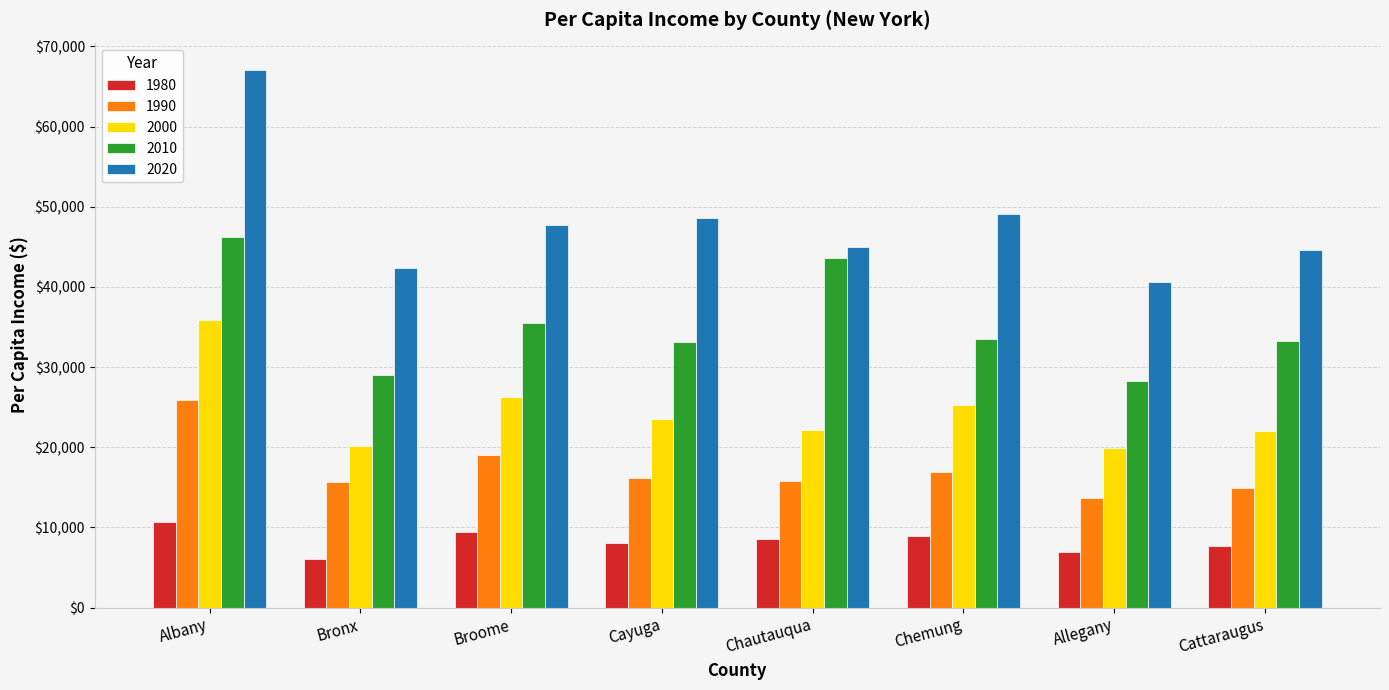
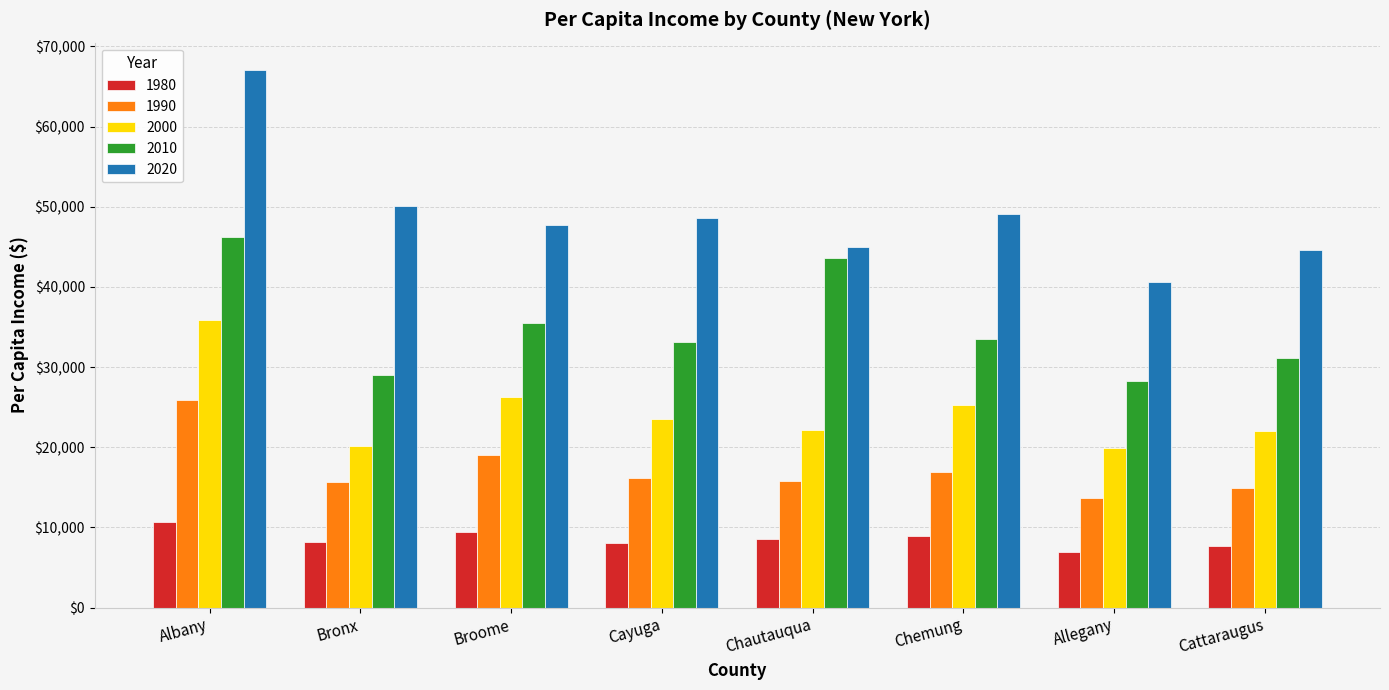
  {
    "1980": {
      "Albany": "$11,000",
-     "Bronx": "$6,000",
+     "Bronx": "$8,000",
      "Broome": "$9,000",
      "Cayuga": "$8,000",
      "Chautauqua": "$9,000",
      "Chemung": "$9,000",
      "Allegany": "$7,000",
      "Cattaraugus": "$8,000"
    },
    "1990": {
      "Albany": "$26,000",
      "Bronx": "$16,000",
      "Broome": "$19,000",
      "Cayuga": "$16,000",
      "Chautauqua": "$16,000",
      "Chemung": "$17,000",
      "Allegany": "$14,000",
      "Cattaraugus": "$15,000"
    },
    "2000": {
      "Albany": "$36,000",
      "Bronx": "$20,000",
      "Broome": "$26,000",
      "Cayuga": "$24,000",
      "Chautauqua": "$22,000",
      "Chemung": "$25,000",
      "Allegany": "$20,000",
      "Cattaraugus": "$22,000"
    },
    "2010": {
      "Albany": "$46,000",
      "Bronx": "$29,000",
      "Broome": "$35,000",
      "Cayuga": "$33,000",
      "Chautauqua": "$44,000",
      "Chemung": "$33,000",
      "Allegany": "$28,000",
-     "Cattaraugus": "$33,000"
+     "Cattaraugus": "$31,000"
    },
    "2020": {
      "Albany": "$67,000",
-     "Bronx": "$42,000",
+     "Bronx": "$50,000",
      "Broome": "$48,000",
      "Cayuga": "$49,000",
      "Chautauqua": "$45,000",
      "Chemung": "$49,000",
      "Allegany": "$41,000",
      "Cattaraugus": "$45,000"
    }
  }
